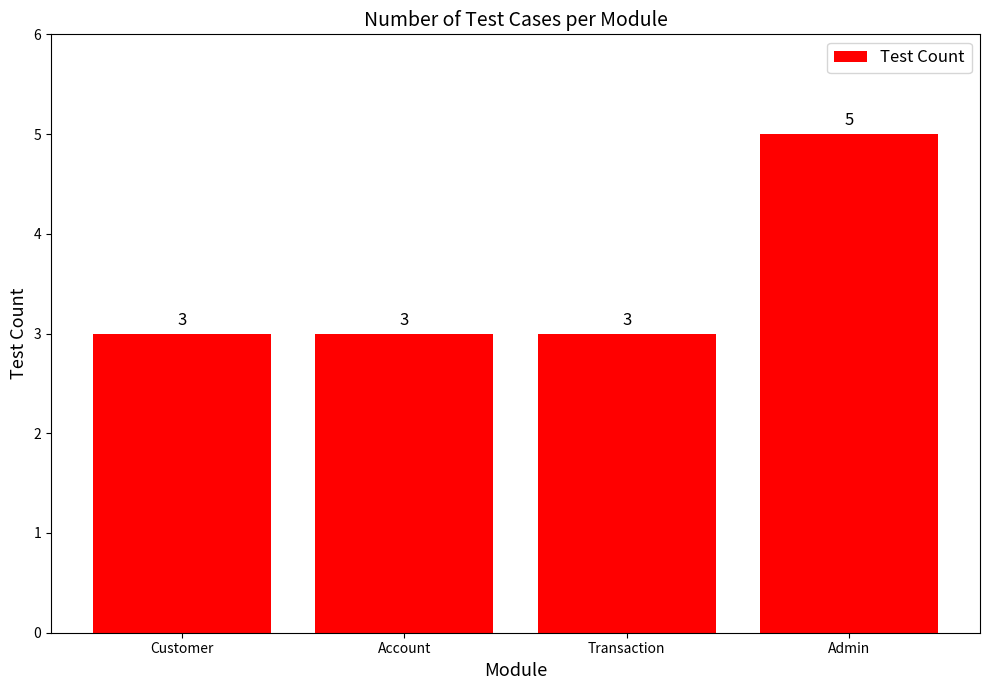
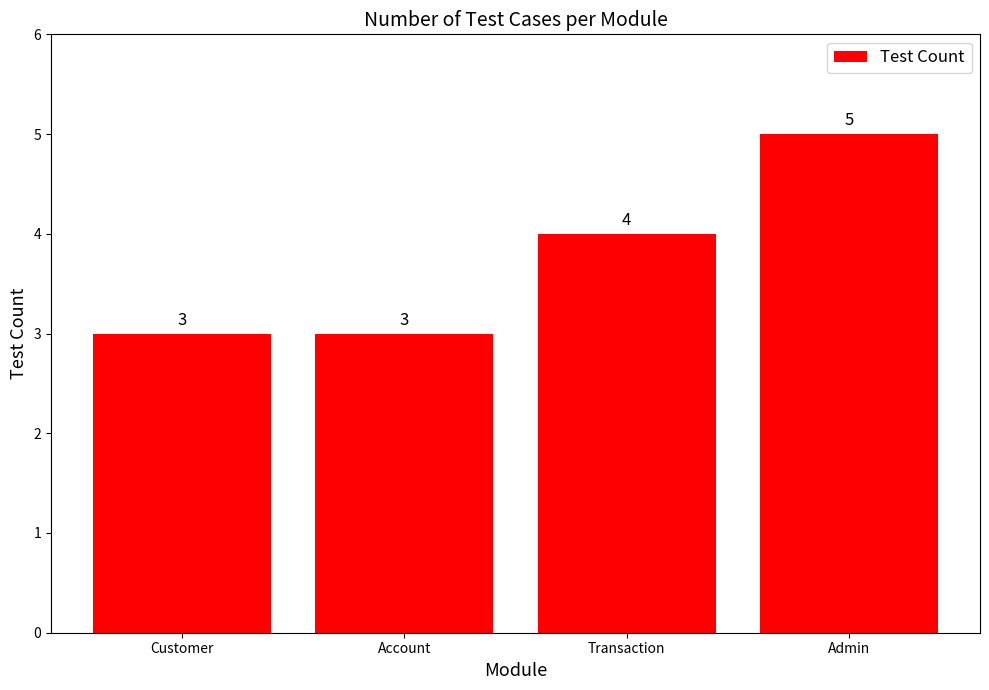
  {
    "Customer": 3,
    "Account": 3,
-   "Transaction": 3,
+   "Transaction": 4,
    "Admin": 5
  }
